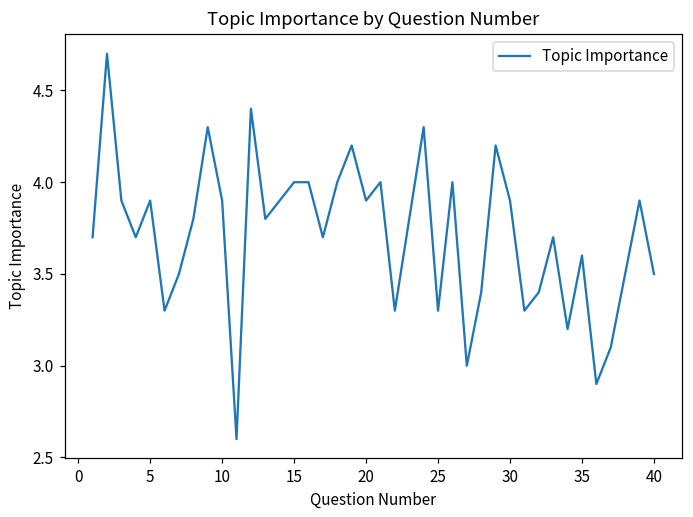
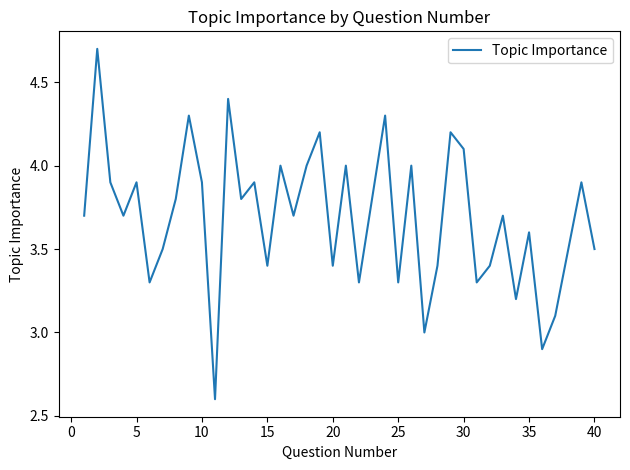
  {
    "5": 3.9,
    "10": 3.9,
-   "15": 4.0,
-   "20": 3.9,
+   "15": 3.4,
+   "20": 3.4,
    "25": 3.3,
-   "30": 3.9,
+   "30": 4.1,
    "35": 3.6,
    "40": 3.5
  }
